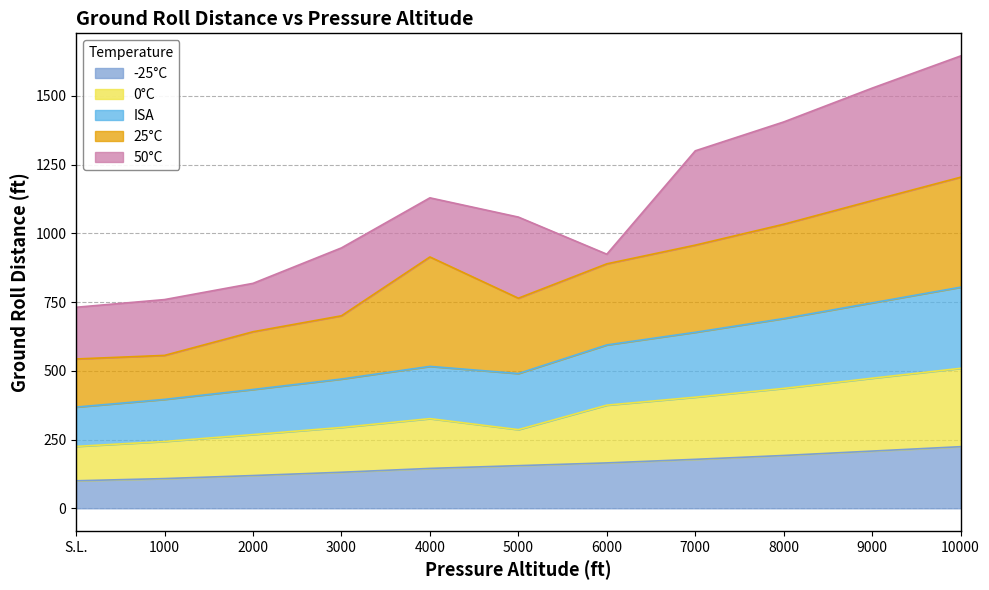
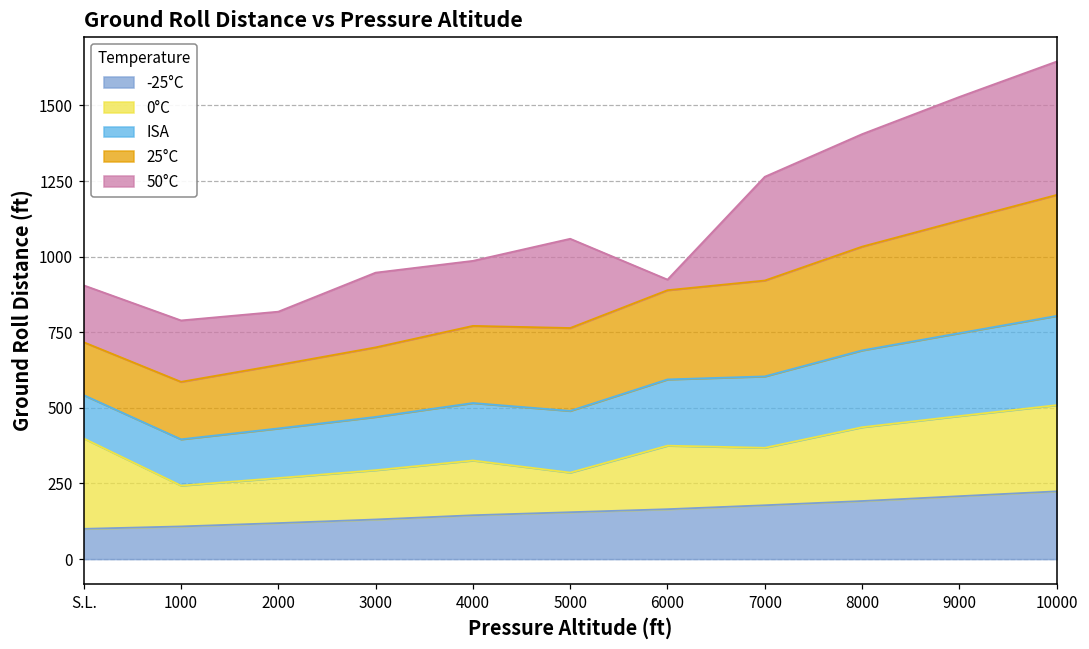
  {
    "0°C": {
-     "S.L.": 130,
+     "S.L.": 300,
      "1000": 140,
      "2000": 150,
      "3000": 160,
      "4000": 180,
      "5000": 130,
      "6000": 210,
-     "7000": 230,
+     "7000": 190,
      "8000": 240,
      "9000": 270,
      "10000": 290
    },
    "25°C": {
      "S.L.": 180,
-     "1000": 160,
+     "1000": 190,
      "2000": 210,
      "3000": 230,
-     "4000": 400,
+     "4000": 260,
      "5000": 270,
      "6000": 300,
      "7000": 320,
      "8000": 340,
      "9000": 370,
      "10000": 400
    },
    "50°C": {
      "S.L.": 190,
      "1000": 200,
      "2000": 180,
      "3000": 250,
      "4000": 220,
      "5000": 300,
      "6000": 40,
      "7000": 340,
      "8000": 370,
      "9000": 410,
      "10000": 440
    }
  }
